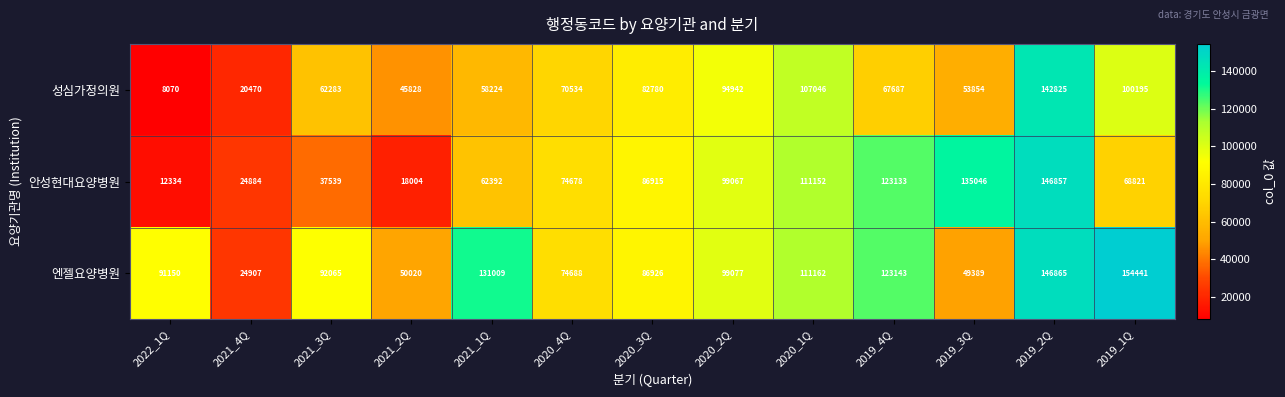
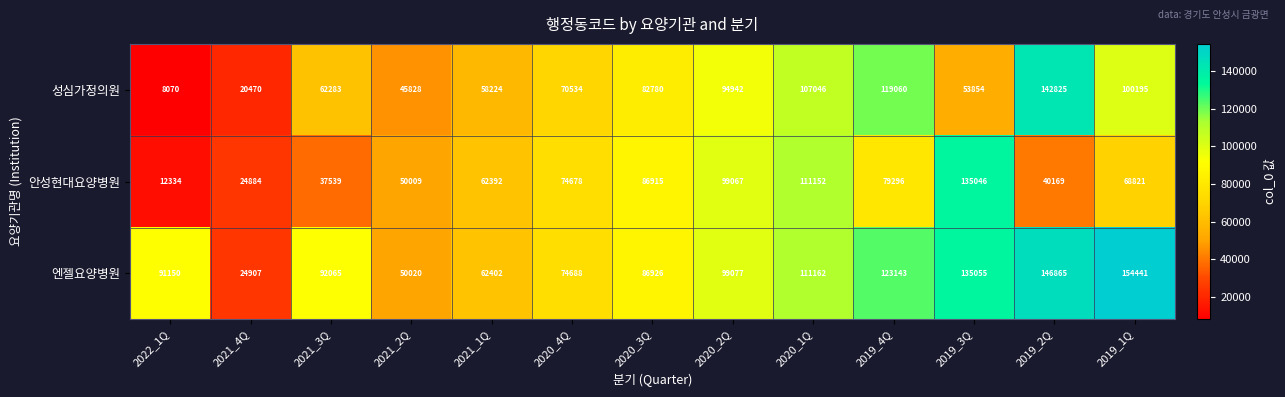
  {
    "성심가정의원": {
      "2022_1Q": 8070,
      "2021_4Q": 20470,
      "2021_3Q": 62283,
      "2021_2Q": 45828,
      "2021_1Q": 58224,
      "2020_4Q": 70534,
      "2020_3Q": 82780,
      "2020_2Q": 94942,
      "2020_1Q": 107046,
-     "2019_4Q": 67687,
+     "2019_4Q": 119060,
      "2019_3Q": 53854,
      "2019_2Q": 142825,
      "2019_1Q": 100195
    },
    "안성현대요양병원": {
      "2022_1Q": 12334,
      "2021_4Q": 24884,
      "2021_3Q": 37539,
-     "2021_2Q": 18004,
+     "2021_2Q": 50009,
      "2021_1Q": 62392,
      "2020_4Q": 74678,
      "2020_3Q": 86915,
      "2020_2Q": 99067,
      "2020_1Q": 111152,
-     "2019_4Q": 123133,
+     "2019_4Q": 79296,
      "2019_3Q": 135046,
-     "2019_2Q": 146857,
+     "2019_2Q": 40169,
      "2019_1Q": 68821
    },
    "엔젤요양병원": {
      "2022_1Q": 91150,
      "2021_4Q": 24907,
      "2021_3Q": 92065,
      "2021_2Q": 50020,
-     "2021_1Q": 131009,
+     "2021_1Q": 62402,
      "2020_4Q": 74688,
      "2020_3Q": 86926,
      "2020_2Q": 99077,
      "2020_1Q": 111162,
      "2019_4Q": 123143,
-     "2019_3Q": 49389,
+     "2019_3Q": 135055,
      "2019_2Q": 146865,
      "2019_1Q": 154441
    }
  }
